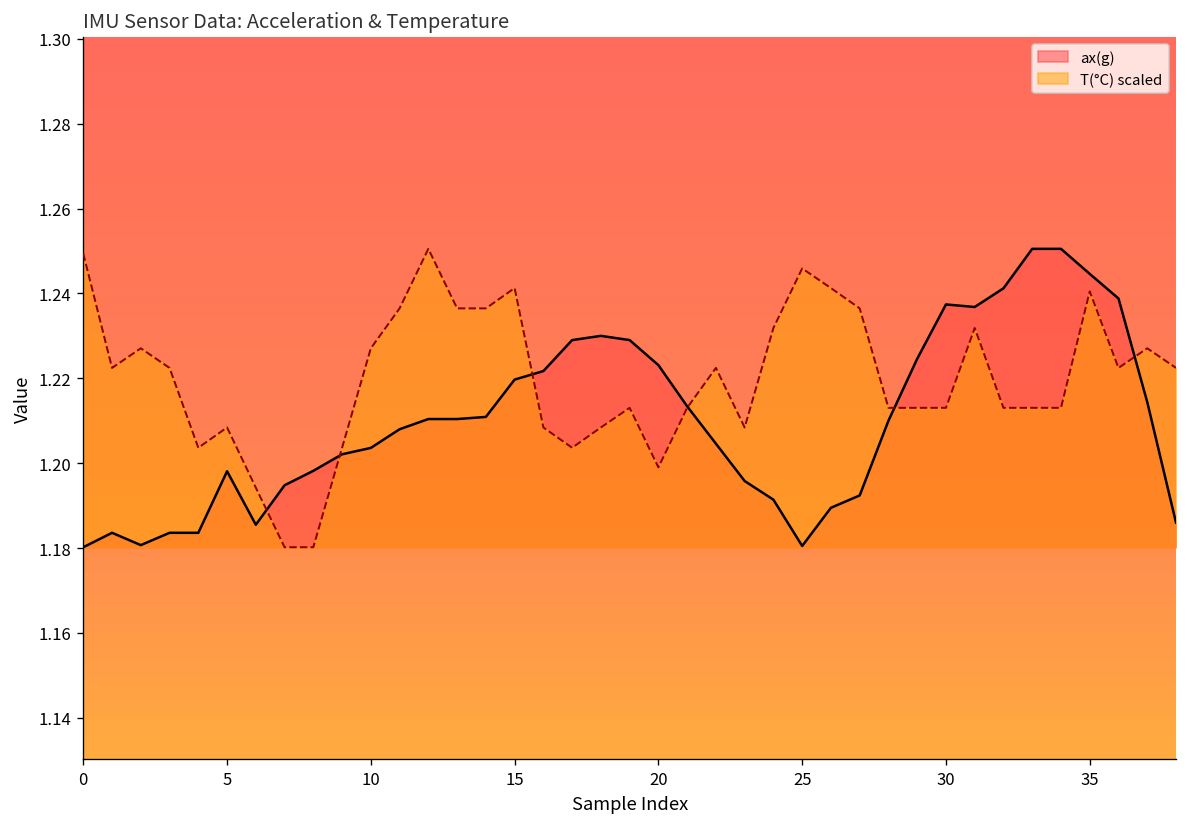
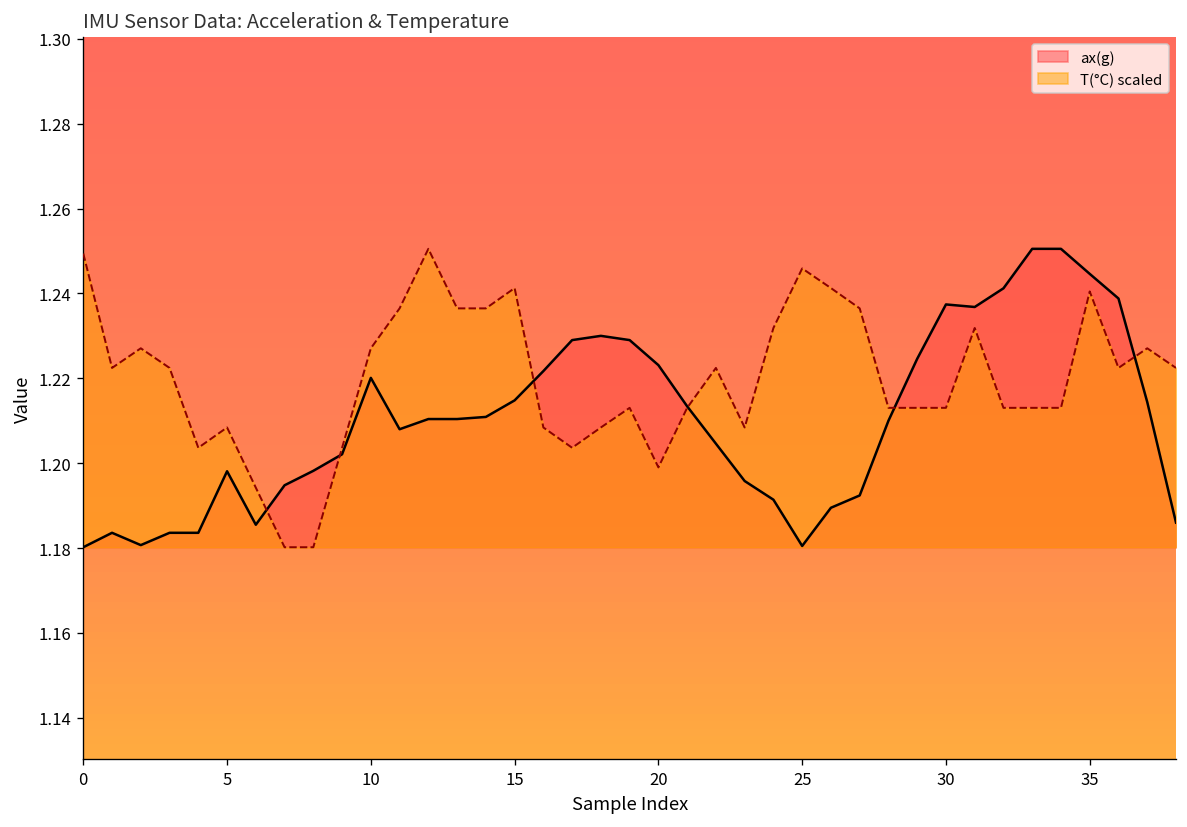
  {
    "ax(g)": {
      "0": 1.180,
      "5": 1.198,
-     "10": 1.204,
-     "15": 1.220,
+     "10": 1.220,
+     "15": 1.215,
      "20": 1.223,
      "25": 1.181,
      "30": 1.237,
      "35": 1.245
    },
    "T(°C) scaled": {
      "0": 1.249,
      "5": 1.208,
      "10": 1.227,
      "15": 1.241,
      "20": 1.199,
      "25": 1.246,
      "30": 1.213,
      "35": 1.240
    }
  }
